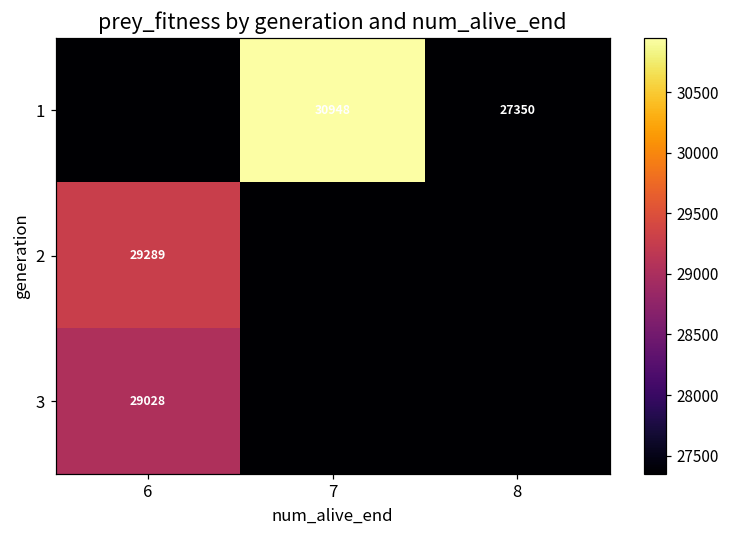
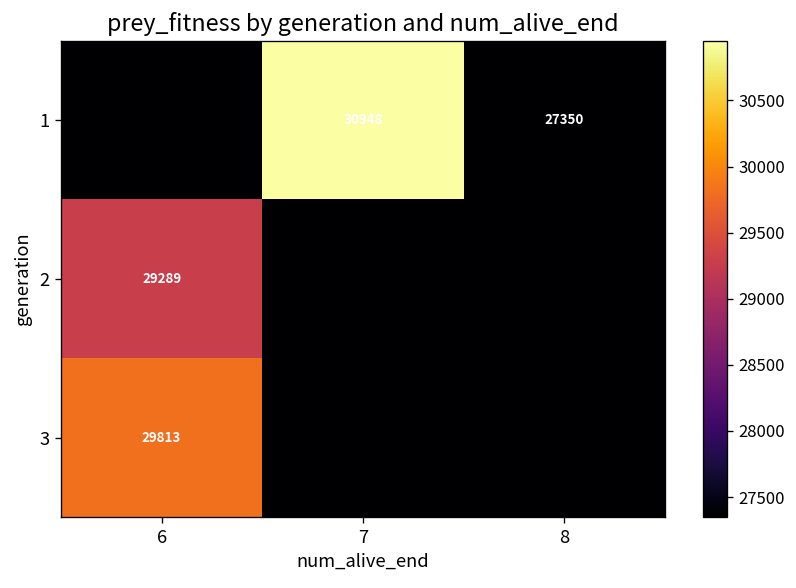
  {
    "1": {
      "7": 30948,
      "8": 27350
    },
    "2": {
      "6": 29289
    },
    "3": {
-     "6": 29028
+     "6": 29813
    }
  }
